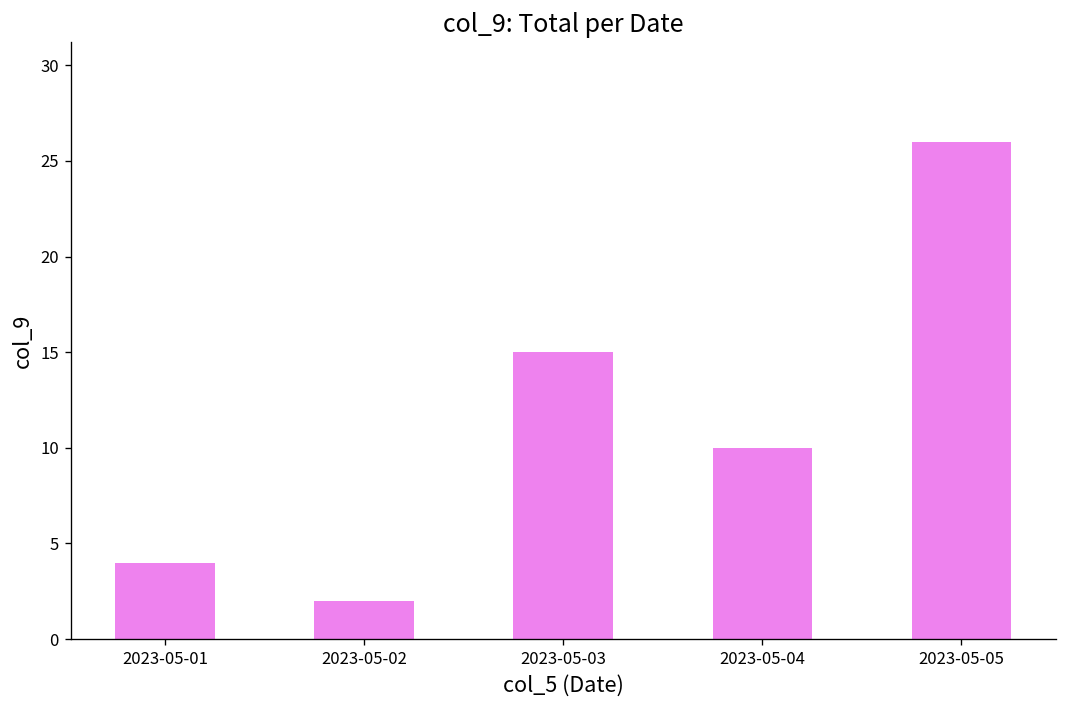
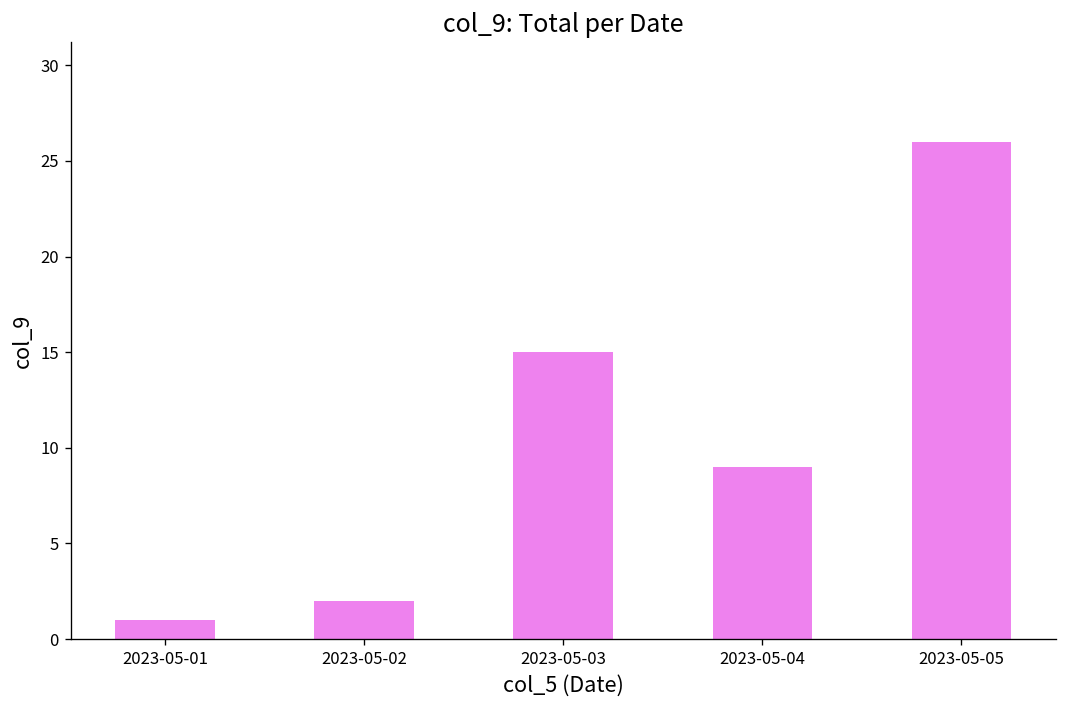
  {
-   "2023-05-01": 4,
+   "2023-05-01": 1,
    "2023-05-02": 2,
    "2023-05-03": 15,
-   "2023-05-04": 10,
+   "2023-05-04": 9,
    "2023-05-05": 26
  }
